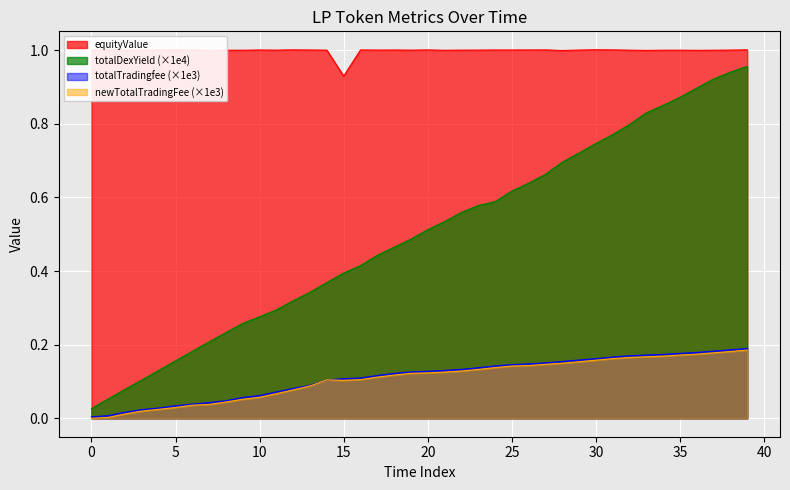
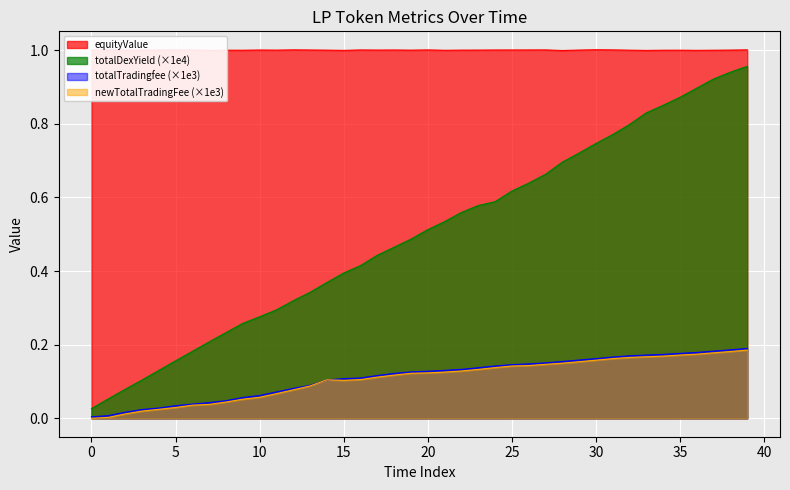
  {
    "equityValue": {
      "10": 1.00,
-     "15": 0.93,
+     "15": 1.00,
      "20": 1.00,
      "25": 1.00,
      "30": 1.00,
      "35": 1.00
    },
    "totalDexYield (×1e4)": {
      "0": 0.03,
      "5": 0.16,
      "10": 0.28,
      "15": 0.39,
      "20": 0.51,
      "25": 0.62,
      "30": 0.75,
      "35": 0.87
    }
  }
